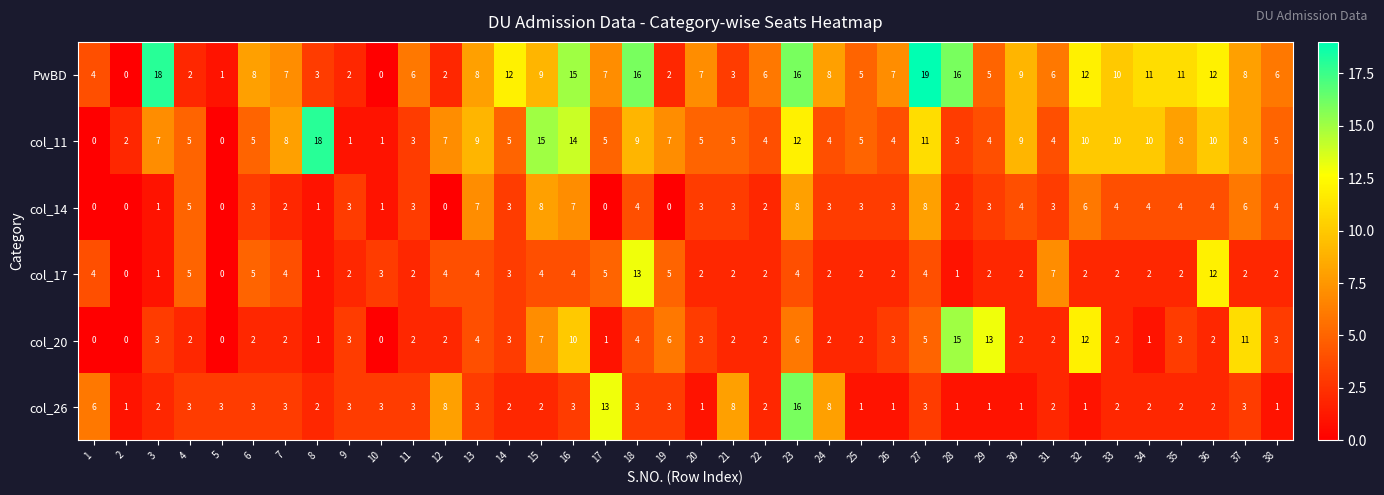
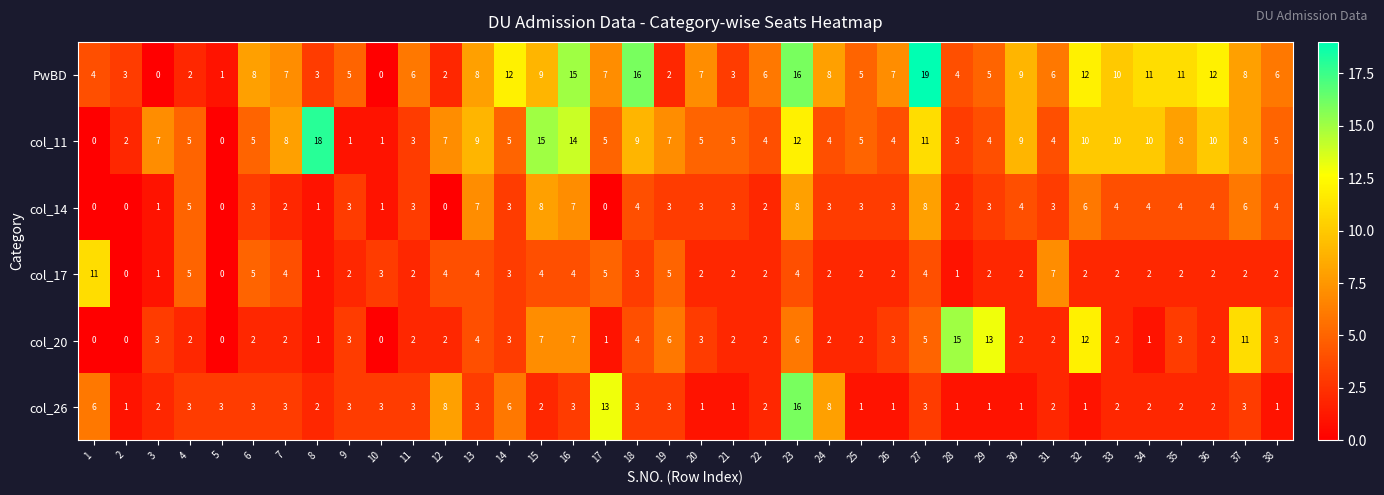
  {
    "PwBD": {
      "1": 4,
-     "2": 0,
-     "3": 18,
+     "2": 3,
+     "3": 0,
      "4": 2,
      "5": 1,
      "6": 8,
      "7": 7,
      "8": 3,
-     "9": 2,
+     "9": 5,
      "10": 0,
      "11": 6,
      "12": 2,
      "13": 8,
      "14": 12,
      "15": 9,
      "16": 15,
      "17": 7,
      "18": 16,
      "19": 2,
      "20": 7,
      "21": 3,
      "22": 6,
      "23": 16,
      "24": 8,
      "25": 5,
      "26": 7,
      "27": 19,
-     "28": 16,
+     "28": 4,
      "29": 5,
      "30": 9,
      "31": 6,
      "32": 12,
      "33": 10,
      "34": 11,
      "35": 11,
      "36": 12,
      "37": 8,
      "38": 6
    },
    "col_14": {
      "1": 0,
      "2": 0,
      "3": 1,
      "4": 5,
      "5": 0,
      "6": 3,
      "7": 2,
      "8": 1,
      "9": 3,
      "10": 1,
      "11": 3,
      "12": 0,
      "13": 7,
      "14": 3,
      "15": 8,
      "16": 7,
      "17": 0,
      "18": 4,
-     "19": 0,
+     "19": 3,
      "20": 3,
      "21": 3,
      "22": 2,
      "23": 8,
      "24": 3,
      "25": 3,
      "26": 3,
      "27": 8,
      "28": 2,
      "29": 3,
      "30": 4,
      "31": 3,
      "32": 6,
      "33": 4,
      "34": 4,
      "35": 4,
      "36": 4,
      "37": 6,
      "38": 4
    },
    "col_17": {
-     "1": 4,
+     "1": 11,
      "2": 0,
      "3": 1,
      "4": 5,
      "5": 0,
      "6": 5,
      "7": 4,
      "8": 1,
      "9": 2,
      "10": 3,
      "11": 2,
      "12": 4,
      "13": 4,
      "14": 3,
      "15": 4,
      "16": 4,
      "17": 5,
-     "18": 13,
+     "18": 3,
      "19": 5,
      "20": 2,
      "21": 2,
      "22": 2,
      "23": 4,
      "24": 2,
      "25": 2,
      "26": 2,
      "27": 4,
      "28": 1,
      "29": 2,
      "30": 2,
      "31": 7,
      "32": 2,
      "33": 2,
      "34": 2,
      "35": 2,
-     "36": 12,
+     "36": 2,
      "37": 2,
      "38": 2
    },
    "col_20": {
      "1": 0,
      "2": 0,
      "3": 3,
      "4": 2,
      "5": 0,
      "6": 2,
      "7": 2,
      "8": 1,
      "9": 3,
      "10": 0,
      "11": 2,
      "12": 2,
      "13": 4,
      "14": 3,
      "15": 7,
-     "16": 10,
+     "16": 7,
      "17": 1,
      "18": 4,
      "19": 6,
      "20": 3,
      "21": 2,
      "22": 2,
      "23": 6,
      "24": 2,
      "25": 2,
      "26": 3,
      "27": 5,
      "28": 15,
      "29": 13,
      "30": 2,
      "31": 2,
      "32": 12,
      "33": 2,
      "34": 1,
      "35": 3,
      "36": 2,
      "37": 11,
      "38": 3
    },
    "col_26": {
      "1": 6,
      "2": 1,
      "3": 2,
      "4": 3,
      "5": 3,
      "6": 3,
      "7": 3,
      "8": 2,
      "9": 3,
      "10": 3,
      "11": 3,
      "12": 8,
      "13": 3,
-     "14": 2,
+     "14": 6,
      "15": 2,
      "16": 3,
      "17": 13,
      "18": 3,
      "19": 3,
      "20": 1,
-     "21": 8,
+     "21": 1,
      "22": 2,
      "23": 16,
      "24": 8,
      "25": 1,
      "26": 1,
      "27": 3,
      "28": 1,
      "29": 1,
      "30": 1,
      "31": 2,
      "32": 1,
      "33": 2,
      "34": 2,
      "35": 2,
      "36": 2,
      "37": 3,
      "38": 1
    }
  }
